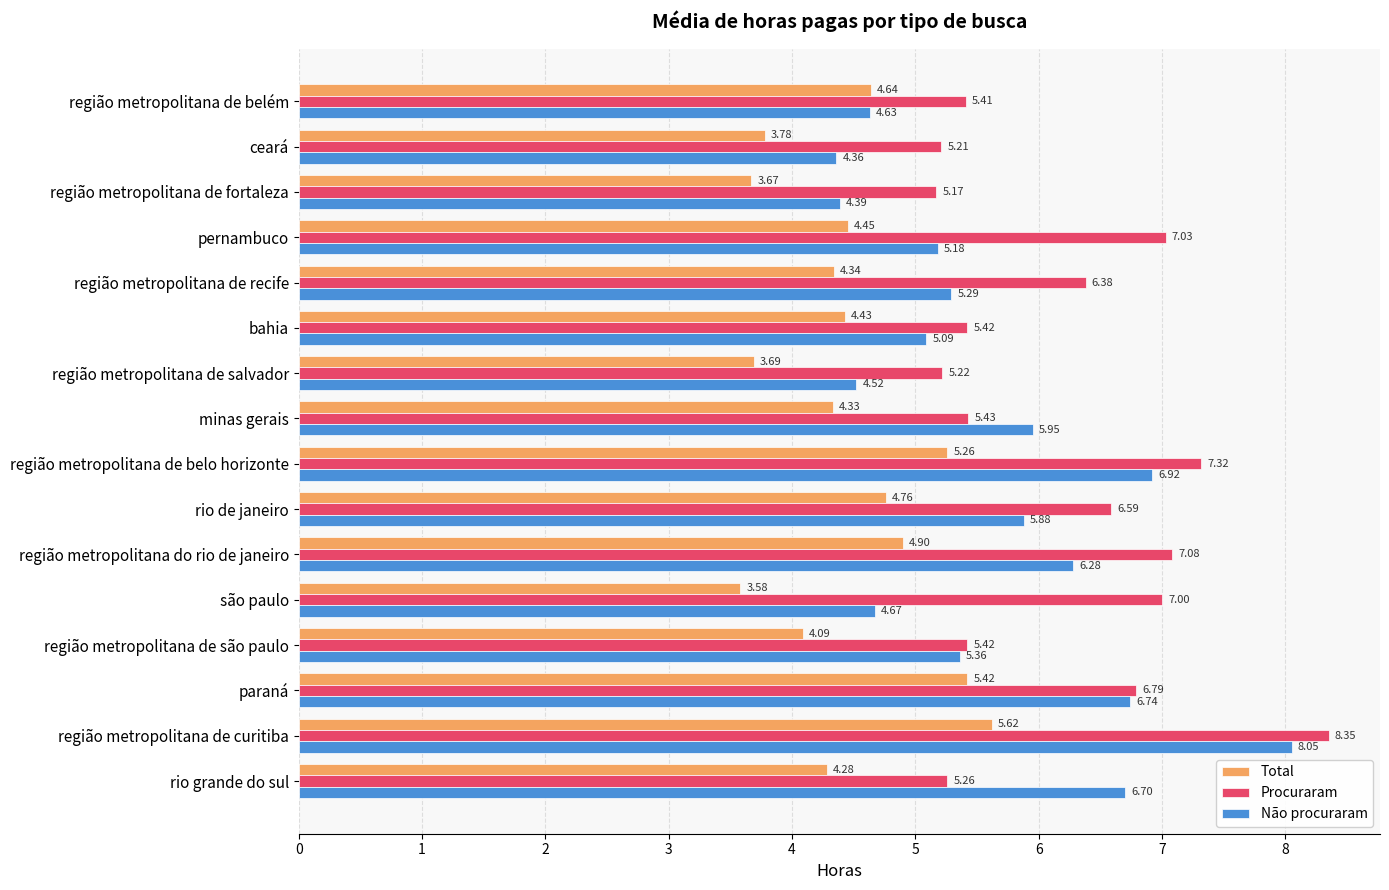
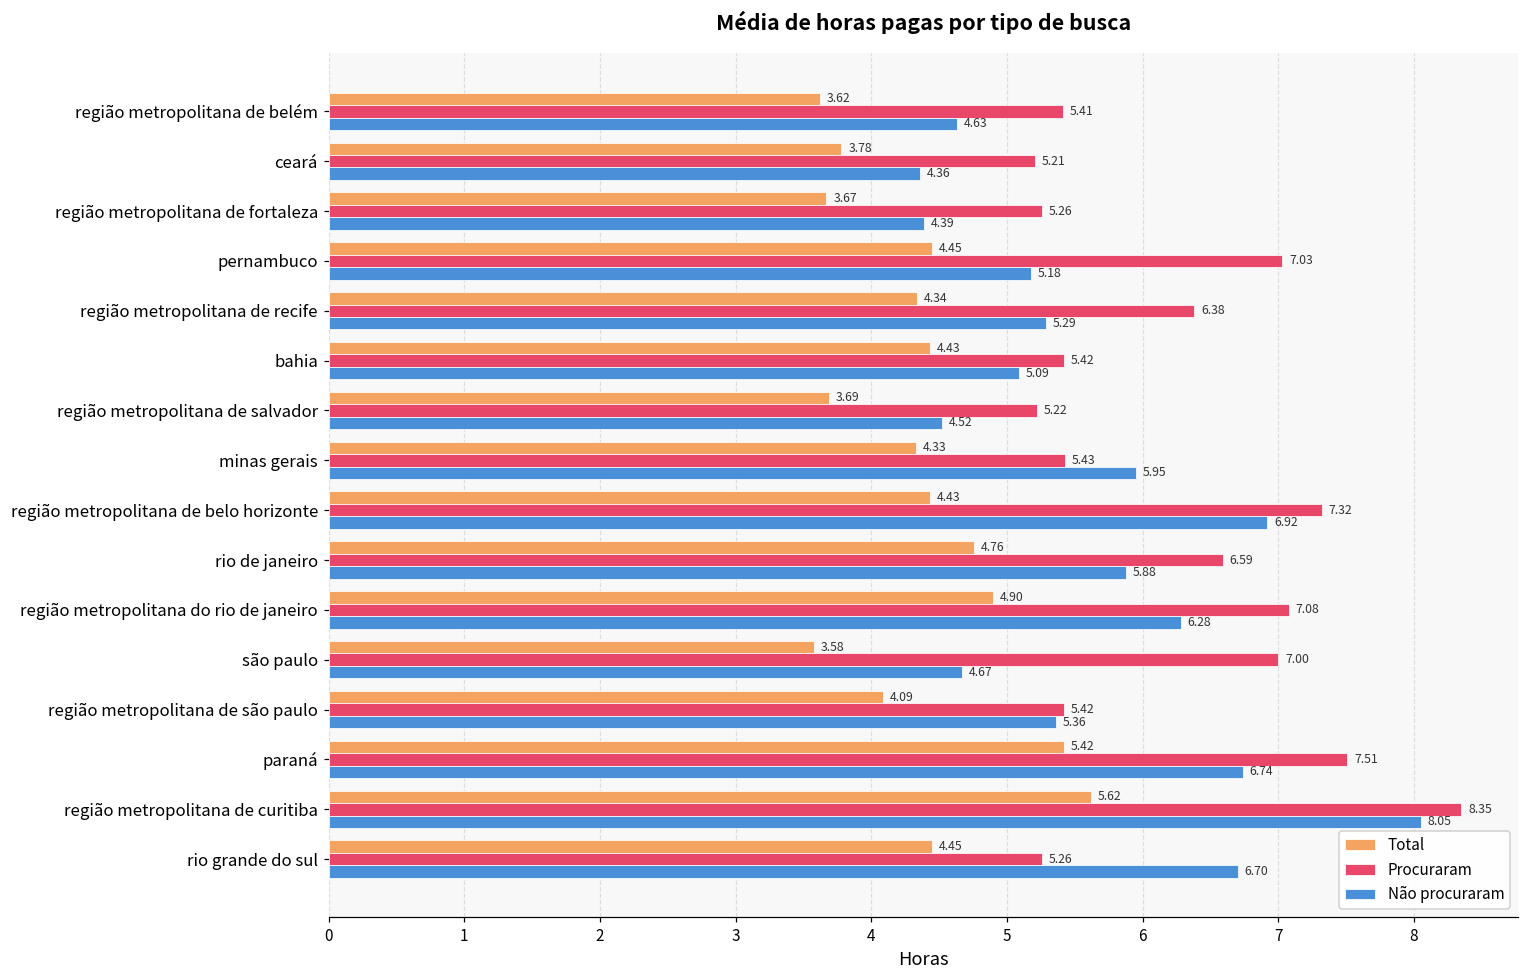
  {
    "Total": {
-     "região metropolitana de belém": 4.64,
+     "região metropolitana de belém": 3.62,
      "ceará": 3.78,
      "região metropolitana de fortaleza": 3.67,
      "pernambuco": 4.45,
      "região metropolitana de recife": 4.34,
      "bahia": 4.43,
      "região metropolitana de salvador": 3.69,
      "minas gerais": 4.33,
-     "região metropolitana de belo horizonte": 5.26,
+     "região metropolitana de belo horizonte": 4.43,
      "rio de janeiro": 4.76,
      "região metropolitana do rio de janeiro": 4.90,
      "são paulo": 3.58,
      "região metropolitana de são paulo": 4.09,
      "paraná": 5.42,
      "região metropolitana de curitiba": 5.62,
-     "rio grande do sul": 4.28
+     "rio grande do sul": 4.45
    },
    "Procuraram": {
      "região metropolitana de belém": 5.41,
      "ceará": 5.21,
-     "região metropolitana de fortaleza": 5.17,
+     "região metropolitana de fortaleza": 5.26,
      "pernambuco": 7.03,
      "região metropolitana de recife": 6.38,
      "bahia": 5.42,
      "região metropolitana de salvador": 5.22,
      "minas gerais": 5.43,
      "região metropolitana de belo horizonte": 7.32,
      "rio de janeiro": 6.59,
      "região metropolitana do rio de janeiro": 7.08,
      "são paulo": 7.00,
      "região metropolitana de são paulo": 5.42,
-     "paraná": 6.79,
+     "paraná": 7.51,
      "região metropolitana de curitiba": 8.35,
      "rio grande do sul": 5.26
    },
    "Não procuraram": {
      "região metropolitana de belém": 4.63,
      "ceará": 4.36,
      "região metropolitana de fortaleza": 4.39,
      "pernambuco": 5.18,
      "região metropolitana de recife": 5.29,
      "bahia": 5.09,
      "região metropolitana de salvador": 4.52,
      "minas gerais": 5.95,
      "região metropolitana de belo horizonte": 6.92,
      "rio de janeiro": 5.88,
      "região metropolitana do rio de janeiro": 6.28,
      "são paulo": 4.67,
      "região metropolitana de são paulo": 5.36,
      "paraná": 6.74,
      "região metropolitana de curitiba": 8.05,
      "rio grande do sul": 6.70
    }
  }
